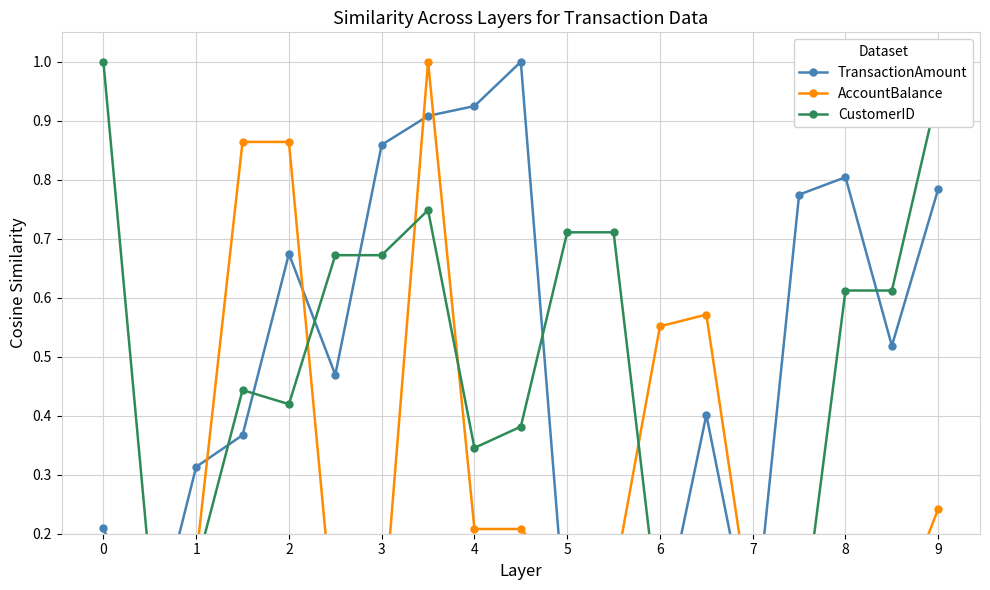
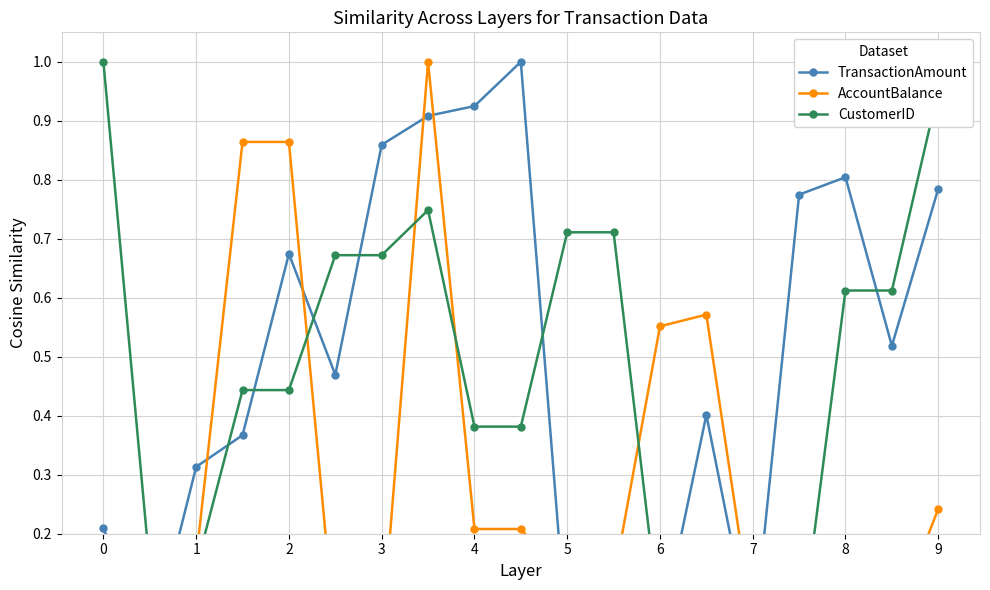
  {
    "TransactionAmount": {
      "0": 0.21,
      "2": 0.67,
      "4": 0.92,
      "8": 0.80
    },
    "AccountBalance": {
      "2": 0.86,
      "4": 0.21,
      "6": 0.55
    },
    "CustomerID": {
      "0": 1.00,
-     "2": 0.42,
-     "4": 0.35,
+     "2": 0.44,
+     "4": 0.38,
      "8": 0.61
    }
  }
